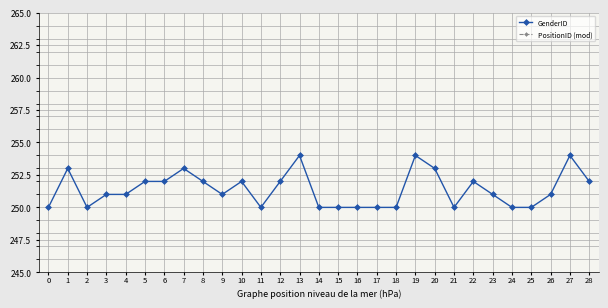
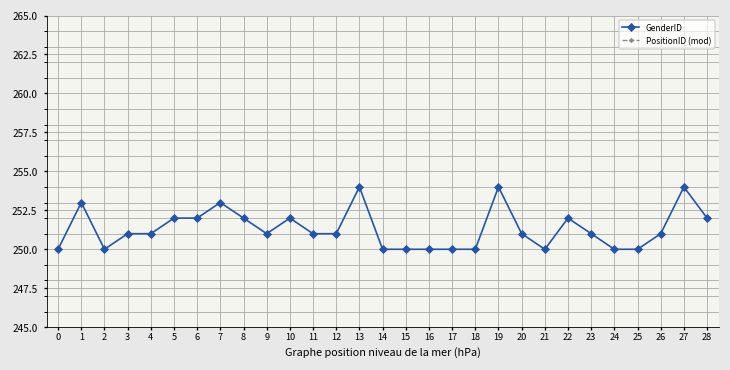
  {
    "GenderID": {
      "0": 250,
      "1": 253,
      "2": 250,
      "3": 251,
      "4": 251,
      "5": 252,
      "6": 252,
      "7": 253,
      "8": 252,
      "9": 251,
      "10": 252,
-     "11": 250,
-     "12": 252,
+     "11": 251,
+     "12": 251,
      "13": 254,
      "14": 250,
      "15": 250,
      "16": 250,
      "17": 250,
      "18": 250,
      "19": 254,
-     "20": 253,
+     "20": 251,
      "21": 250,
      "22": 252,
      "23": 251,
      "24": 250,
      "25": 250,
      "26": 251,
      "27": 254,
      "28": 252
    }
  }
